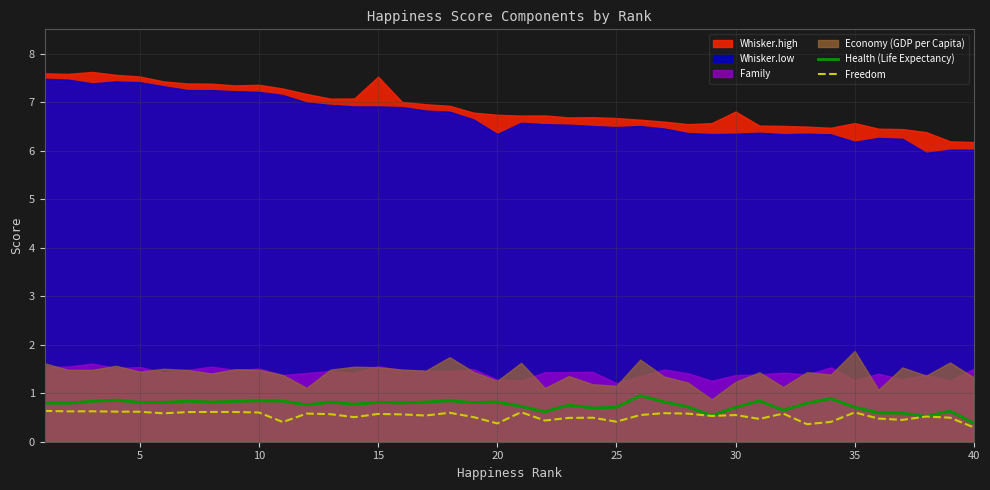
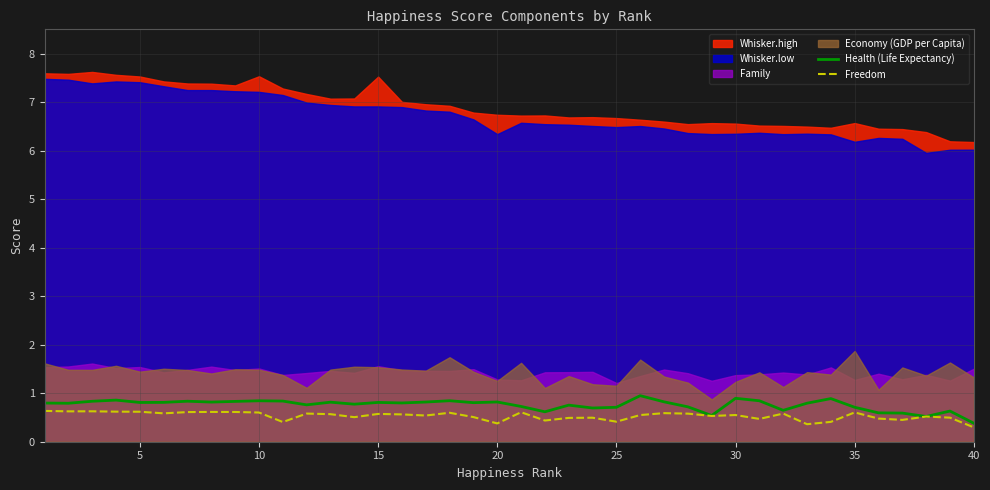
  {
    "Health (Life Expectancy)": {
      "5": 0.8,
      "10": 0.8,
      "15": 0.8,
      "20": 0.8,
      "25": 0.7,
-     "30": 0.7,
+     "30": 0.9,
      "35": 0.7,
      "40": 0.4
    },
    "Whisker.high": {
      "5": 7.5,
-     "10": 7.4,
+     "10": 7.5,
      "15": 7.5,
      "20": 6.7,
      "25": 6.7,
-     "30": 6.8,
+     "30": 6.6,
      "35": 6.6,
      "40": 6.2
    },
    "Freedom": {
      "5": 0.6,
      "10": 0.6,
      "15": 0.6,
      "20": 0.4,
      "25": 0.4,
      "30": 0.6,
      "35": 0.6,
      "40": 0.3
    },
    "Whisker.low": {
      "5": 7.4,
      "10": 7.2,
      "15": 6.9,
      "20": 6.3,
      "25": 6.5,
      "30": 6.3,
      "35": 6.2,
      "40": 6.0
    },
    "Family": {
      "5": 1.5,
      "25": 1.2,
      "30": 1.4,
      "35": 1.3,
      "40": 1.5
    },
    "Economy (GDP per Capita)": {
      "5": 1.4,
      "25": 1.2,
      "30": 1.2,
      "35": 1.9,
      "40": 1.3
    }
  }
